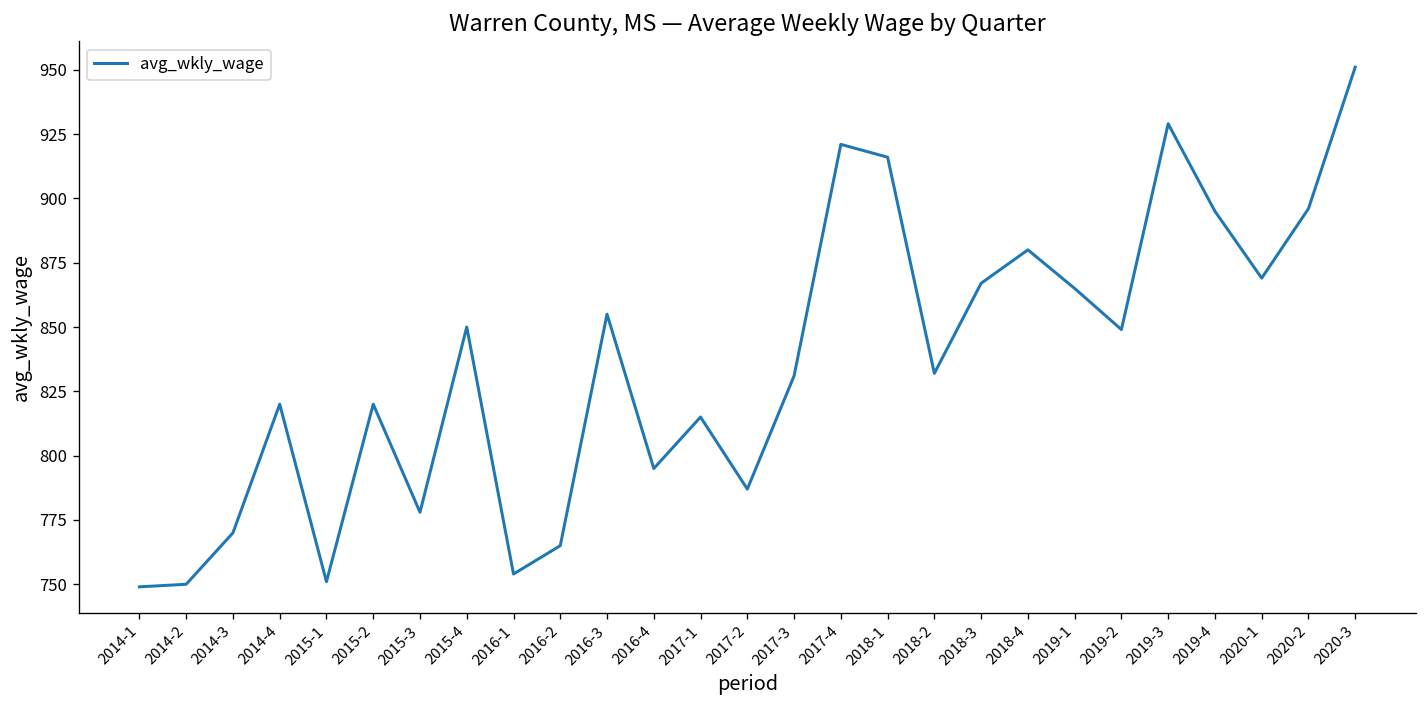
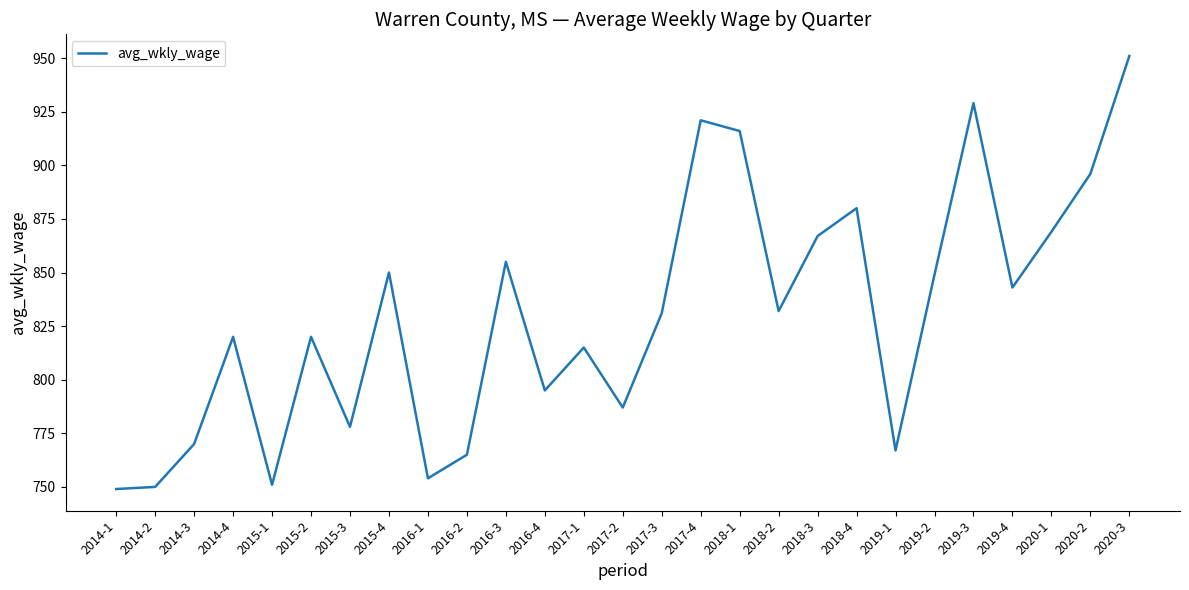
  {
    "2014-1": 749,
    "2014-2": 750,
    "2014-3": 770,
    "2014-4": 820,
    "2015-1": 751,
    "2015-2": 820,
    "2015-3": 778,
    "2015-4": 850,
    "2016-1": 754,
    "2016-2": 765,
    "2016-3": 855,
    "2016-4": 795,
    "2017-1": 815,
    "2017-2": 787,
    "2017-3": 831,
    "2017-4": 921,
    "2018-1": 916,
    "2018-2": 832,
    "2018-3": 867,
    "2018-4": 880,
-   "2019-1": 865,
+   "2019-1": 767,
    "2019-2": 849,
    "2019-3": 929,
-   "2019-4": 895,
+   "2019-4": 843,
    "2020-1": 869,
    "2020-2": 896,
    "2020-3": 951
  }
